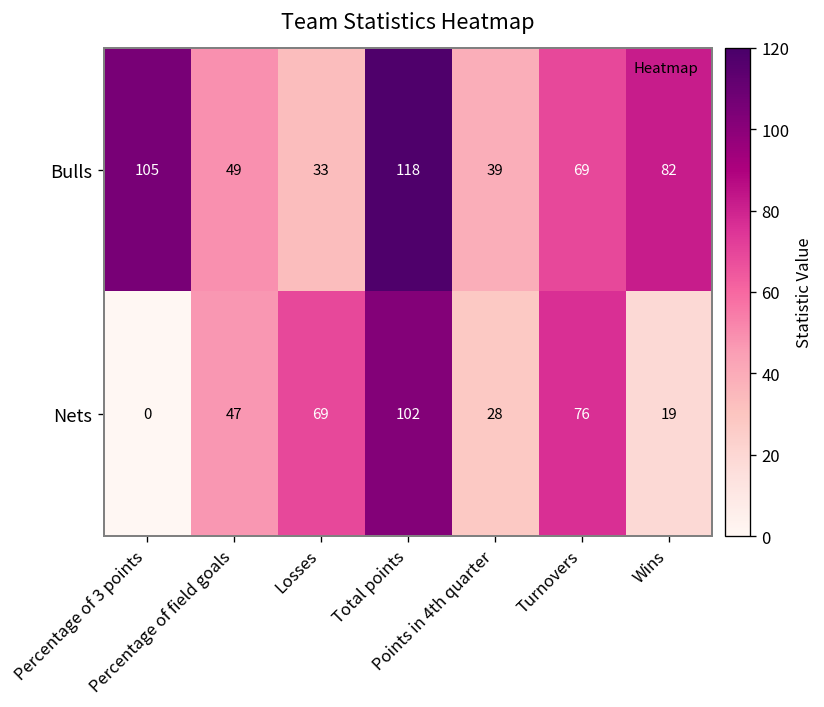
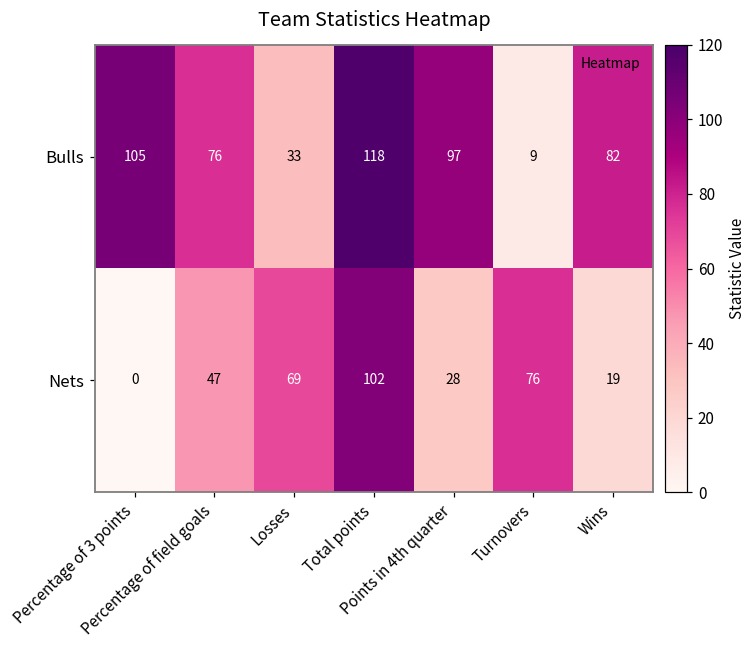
  {
    "Bulls": {
      "Percentage of 3 points": 105,
-     "Percentage of field goals": 49,
+     "Percentage of field goals": 76,
      "Losses": 33,
      "Total points": 118,
-     "Points in 4th quarter": 39,
-     "Turnovers": 69,
+     "Points in 4th quarter": 97,
+     "Turnovers": 9,
      "Wins": 82
    },
    "Nets": {
      "Percentage of 3 points": 0,
      "Percentage of field goals": 47,
      "Losses": 69,
      "Total points": 102,
      "Points in 4th quarter": 28,
      "Turnovers": 76,
      "Wins": 19
    }
  }
